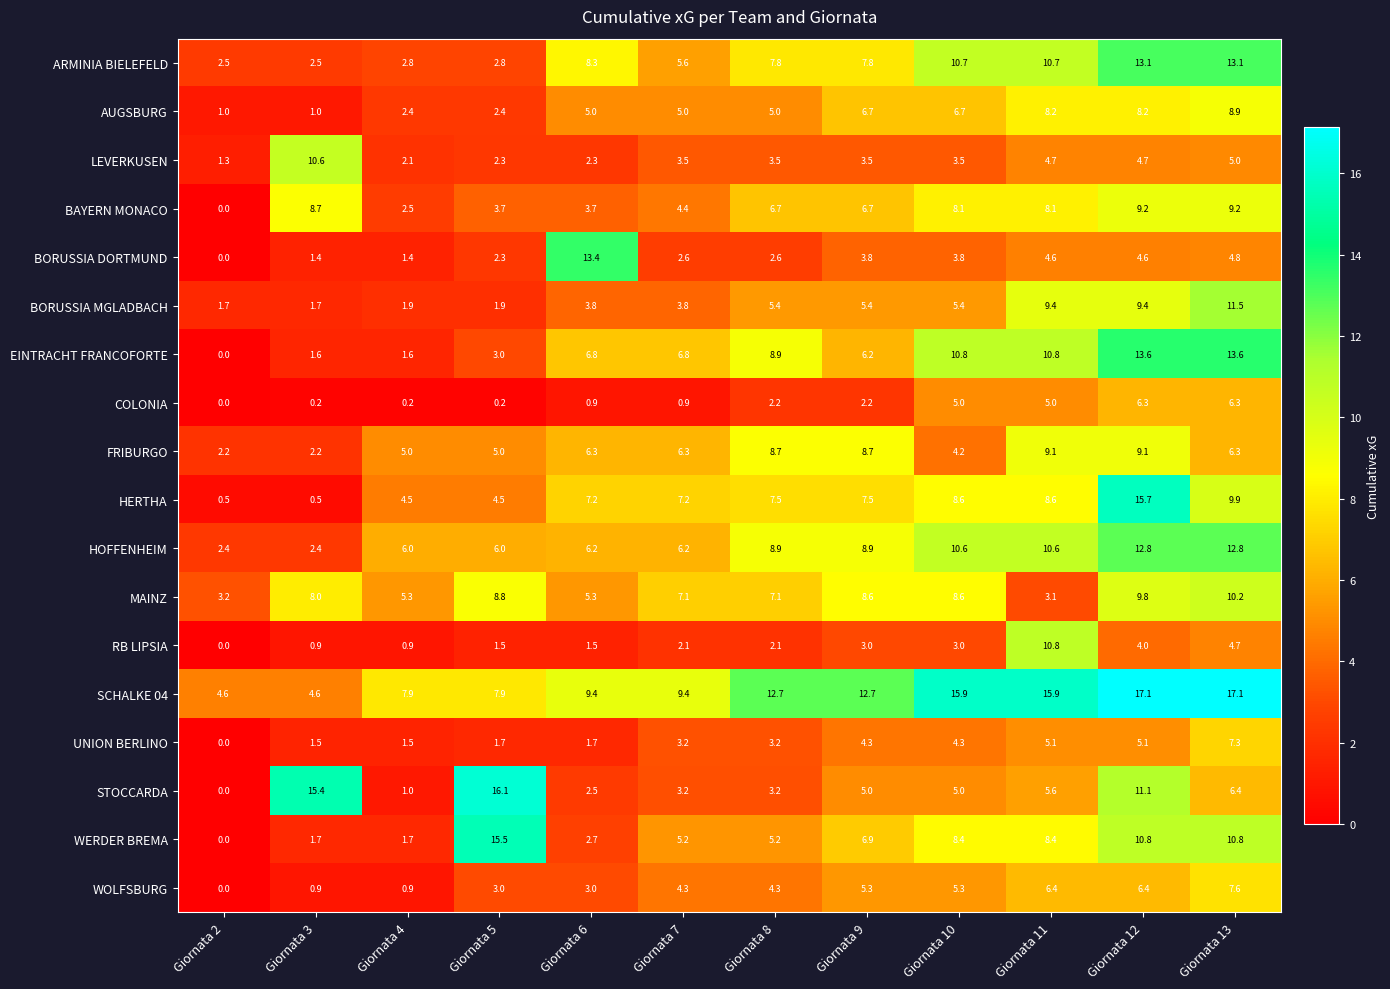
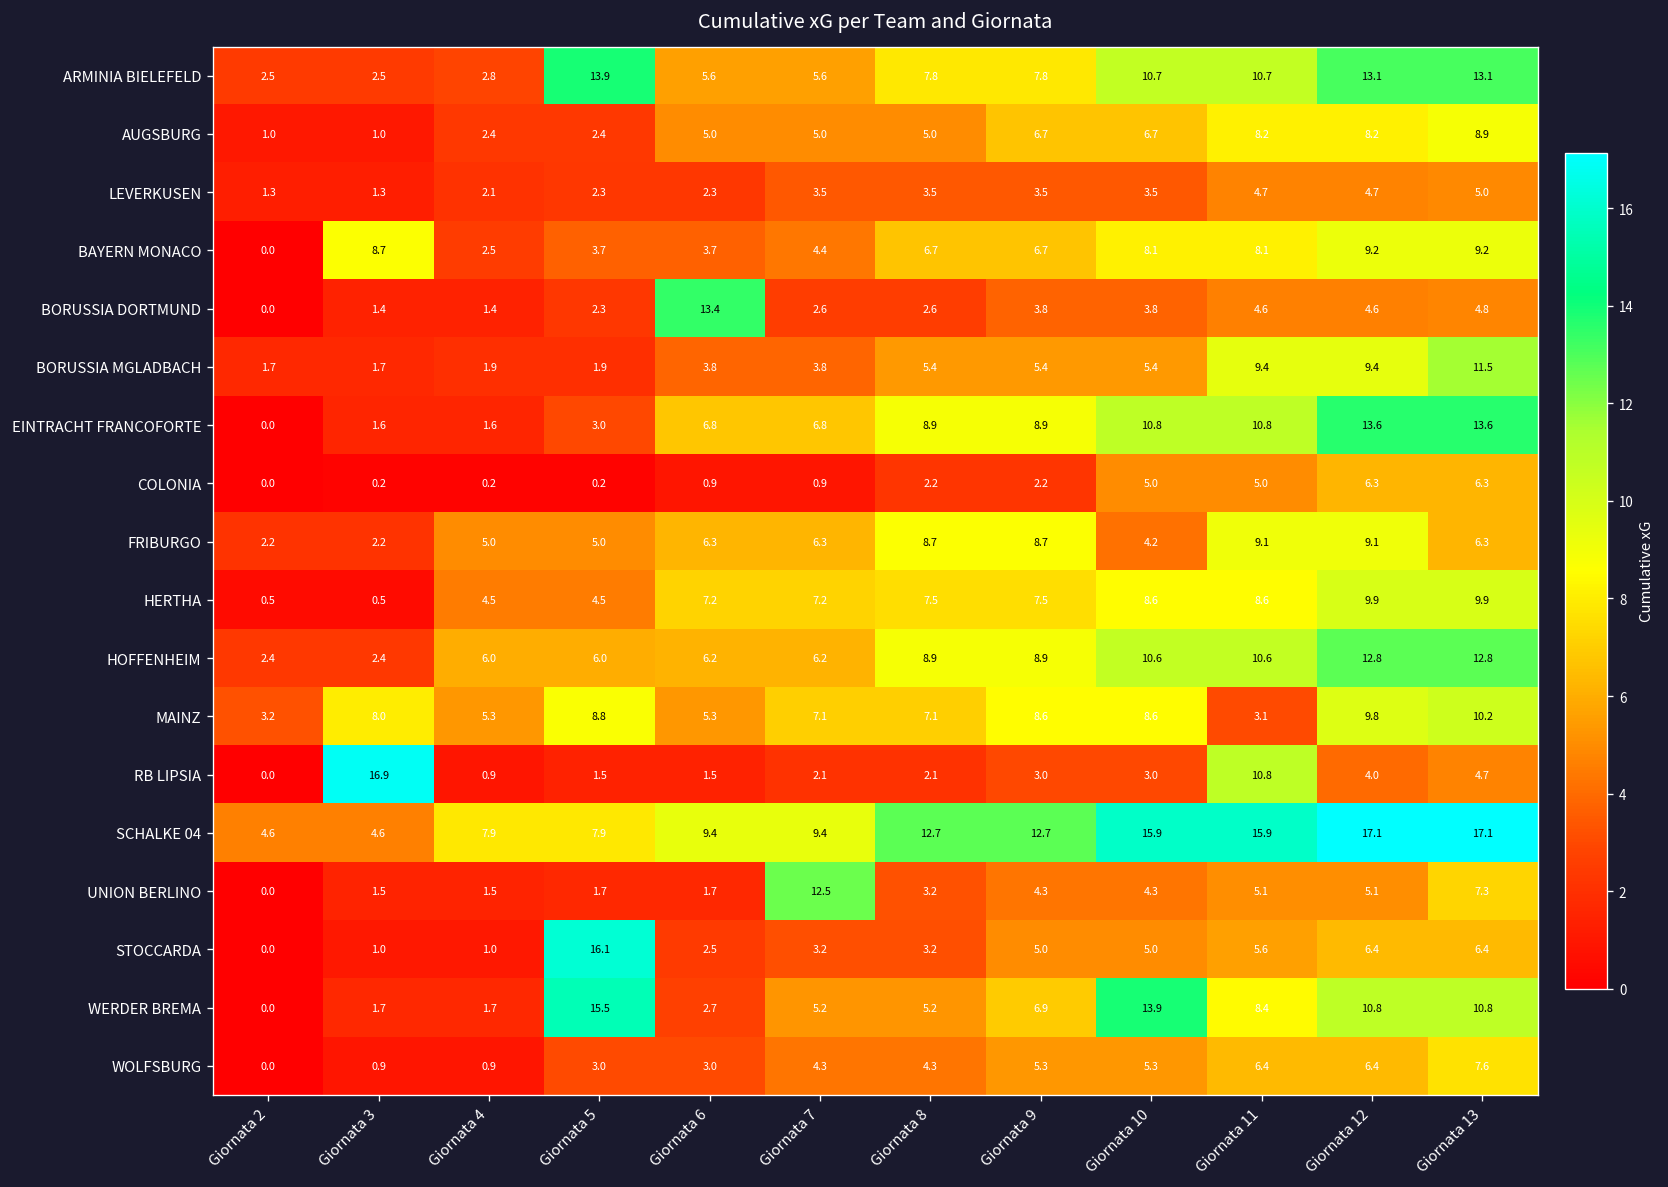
  {
    "ARMINIA BIELEFELD": {
      "Giornata 2": 2.5,
      "Giornata 3": 2.5,
      "Giornata 4": 2.8,
-     "Giornata 5": 2.8,
-     "Giornata 6": 8.3,
+     "Giornata 5": 13.9,
+     "Giornata 6": 5.6,
      "Giornata 7": 5.6,
      "Giornata 8": 7.8,
      "Giornata 9": 7.8,
      "Giornata 10": 10.7,
      "Giornata 11": 10.7,
      "Giornata 12": 13.1,
      "Giornata 13": 13.1
    },
    "LEVERKUSEN": {
      "Giornata 2": 1.3,
-     "Giornata 3": 10.6,
+     "Giornata 3": 1.3,
      "Giornata 4": 2.1,
      "Giornata 5": 2.3,
      "Giornata 6": 2.3,
      "Giornata 7": 3.5,
      "Giornata 8": 3.5,
      "Giornata 9": 3.5,
      "Giornata 10": 3.5,
      "Giornata 11": 4.7,
      "Giornata 12": 4.7,
      "Giornata 13": 5.0
    },
    "EINTRACHT FRANCOFORTE": {
      "Giornata 2": 0.0,
      "Giornata 3": 1.6,
      "Giornata 4": 1.6,
      "Giornata 5": 3.0,
      "Giornata 6": 6.8,
      "Giornata 7": 6.8,
      "Giornata 8": 8.9,
-     "Giornata 9": 6.2,
+     "Giornata 9": 8.9,
      "Giornata 10": 10.8,
      "Giornata 11": 10.8,
      "Giornata 12": 13.6,
      "Giornata 13": 13.6
    },
    "HERTHA": {
      "Giornata 2": 0.5,
      "Giornata 3": 0.5,
      "Giornata 4": 4.5,
      "Giornata 5": 4.5,
      "Giornata 6": 7.2,
      "Giornata 7": 7.2,
      "Giornata 8": 7.5,
      "Giornata 9": 7.5,
      "Giornata 10": 8.6,
      "Giornata 11": 8.6,
-     "Giornata 12": 15.7,
+     "Giornata 12": 9.9,
      "Giornata 13": 9.9
    },
    "RB LIPSIA": {
      "Giornata 2": 0.0,
-     "Giornata 3": 0.9,
+     "Giornata 3": 16.9,
      "Giornata 4": 0.9,
      "Giornata 5": 1.5,
      "Giornata 6": 1.5,
      "Giornata 7": 2.1,
      "Giornata 8": 2.1,
      "Giornata 9": 3.0,
      "Giornata 10": 3.0,
      "Giornata 11": 10.8,
      "Giornata 12": 4.0,
      "Giornata 13": 4.7
    },
    "UNION BERLINO": {
      "Giornata 2": 0.0,
      "Giornata 3": 1.5,
      "Giornata 4": 1.5,
      "Giornata 5": 1.7,
      "Giornata 6": 1.7,
-     "Giornata 7": 3.2,
+     "Giornata 7": 12.5,
      "Giornata 8": 3.2,
      "Giornata 9": 4.3,
      "Giornata 10": 4.3,
      "Giornata 11": 5.1,
      "Giornata 12": 5.1,
      "Giornata 13": 7.3
    },
    "STOCCARDA": {
      "Giornata 2": 0.0,
-     "Giornata 3": 15.4,
+     "Giornata 3": 1.0,
      "Giornata 4": 1.0,
      "Giornata 5": 16.1,
      "Giornata 6": 2.5,
      "Giornata 7": 3.2,
      "Giornata 8": 3.2,
      "Giornata 9": 5.0,
      "Giornata 10": 5.0,
      "Giornata 11": 5.6,
-     "Giornata 12": 11.1,
+     "Giornata 12": 6.4,
      "Giornata 13": 6.4
    },
    "WERDER BREMA": {
      "Giornata 2": 0.0,
      "Giornata 3": 1.7,
      "Giornata 4": 1.7,
      "Giornata 5": 15.5,
      "Giornata 6": 2.7,
      "Giornata 7": 5.2,
      "Giornata 8": 5.2,
      "Giornata 9": 6.9,
-     "Giornata 10": 8.4,
+     "Giornata 10": 13.9,
      "Giornata 11": 8.4,
      "Giornata 12": 10.8,
      "Giornata 13": 10.8
    }
  }
